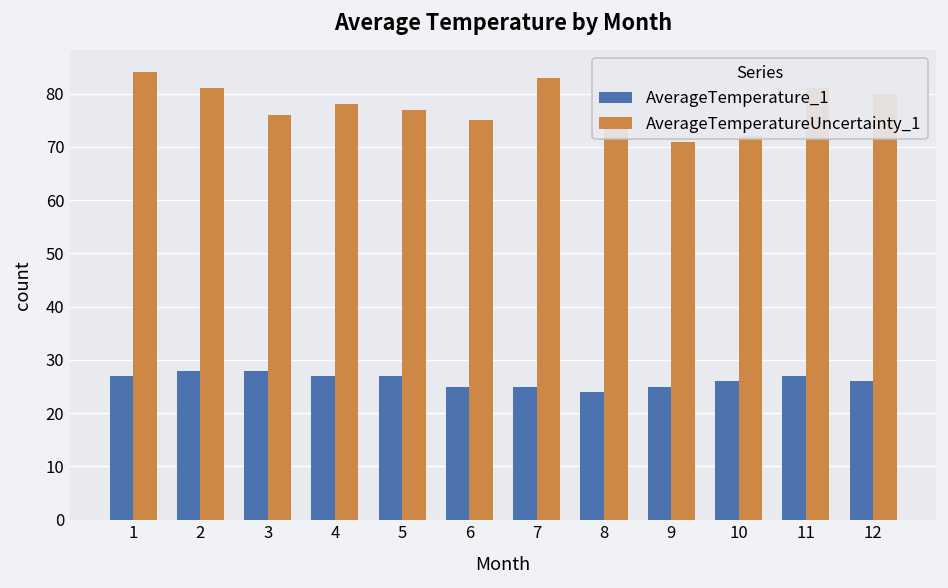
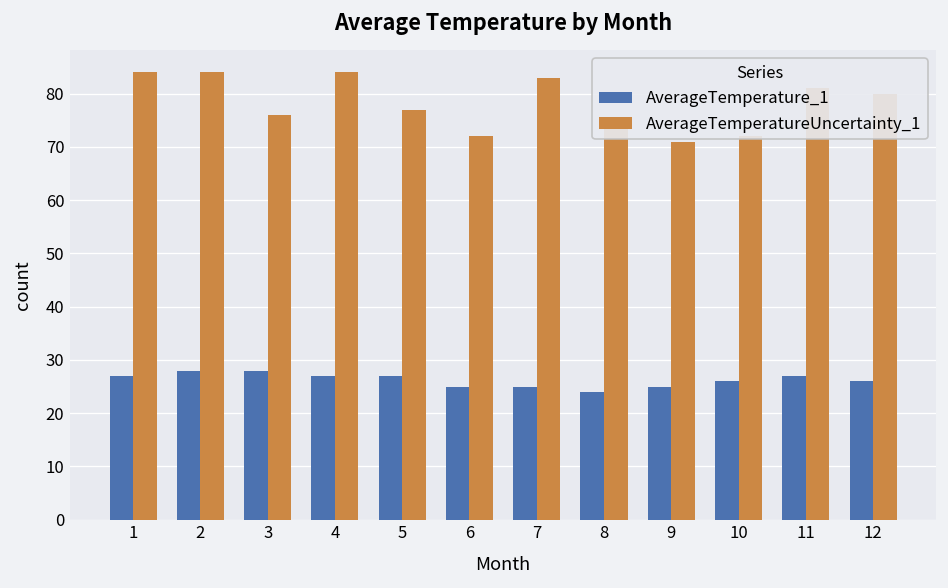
  {
    "AverageTemperature_1": {
      "1": 27,
      "2": 28,
      "3": 28,
      "4": 27,
      "5": 27,
      "6": 25,
      "7": 25,
      "8": 24,
      "9": 25,
      "10": 26,
      "11": 27,
      "12": 26
    },
    "AverageTemperatureUncertainty_1": {
      "1": 84,
-     "2": 81,
+     "2": 84,
      "3": 76,
-     "4": 78,
+     "4": 84,
      "5": 77,
-     "6": 75,
+     "6": 72,
      "7": 83,
      "9": 71
    }
  }
